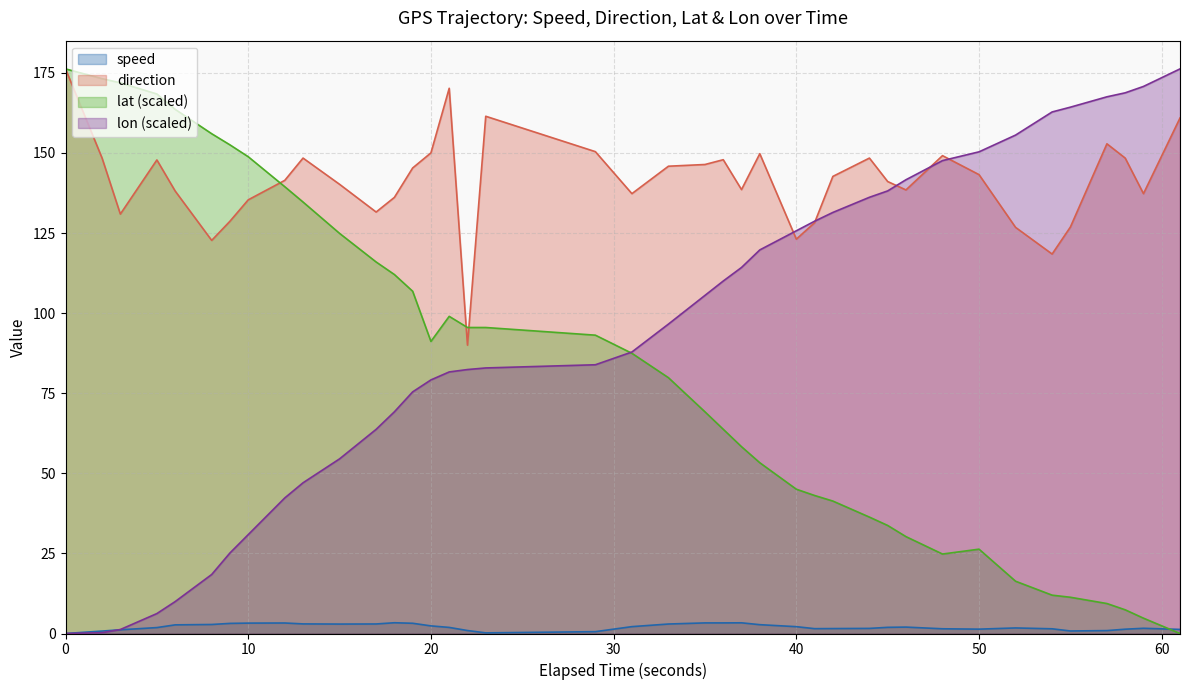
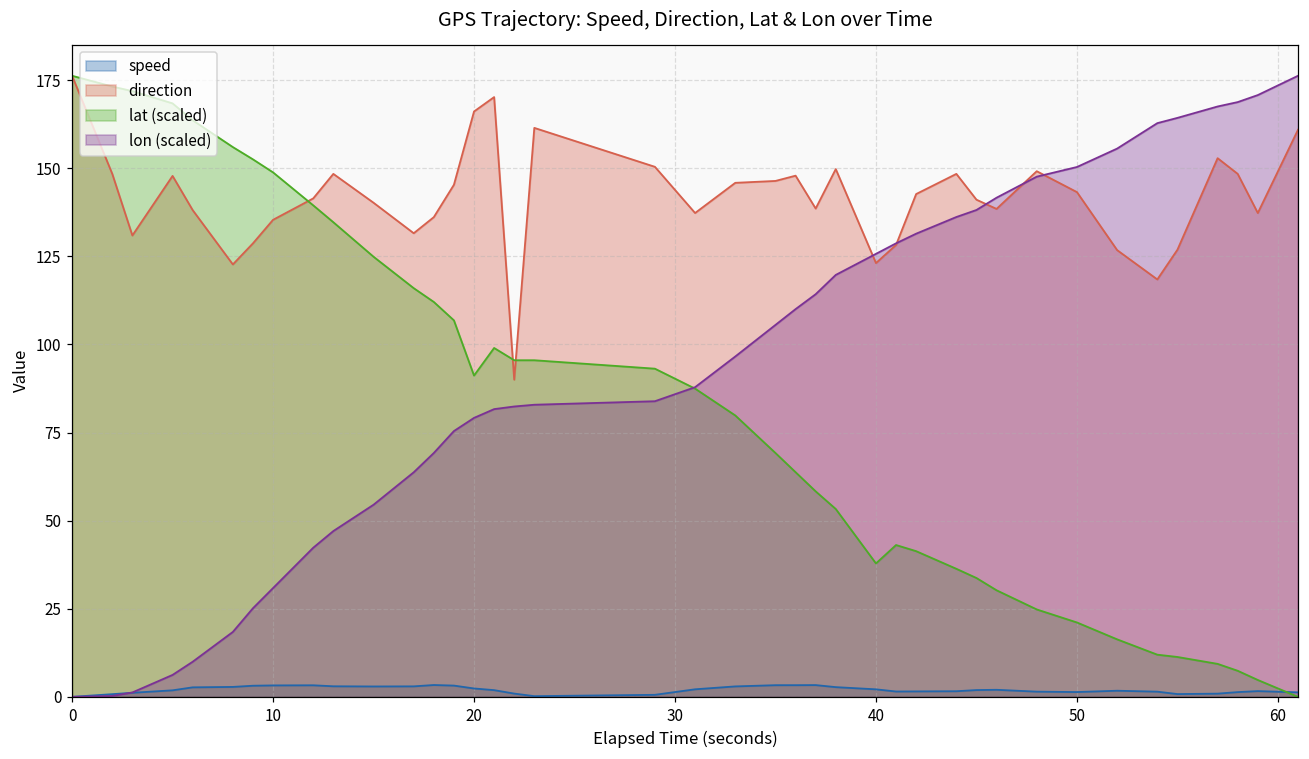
  {
    "direction": {
      "10": 135,
-     "20": 150,
+     "20": 166,
      "40": 123,
      "50": 143
    },
    "lat (scaled)": {
      "10": 149,
      "20": 91,
-     "40": 45,
-     "50": 26
+     "40": 38,
+     "50": 21
    }
  }
